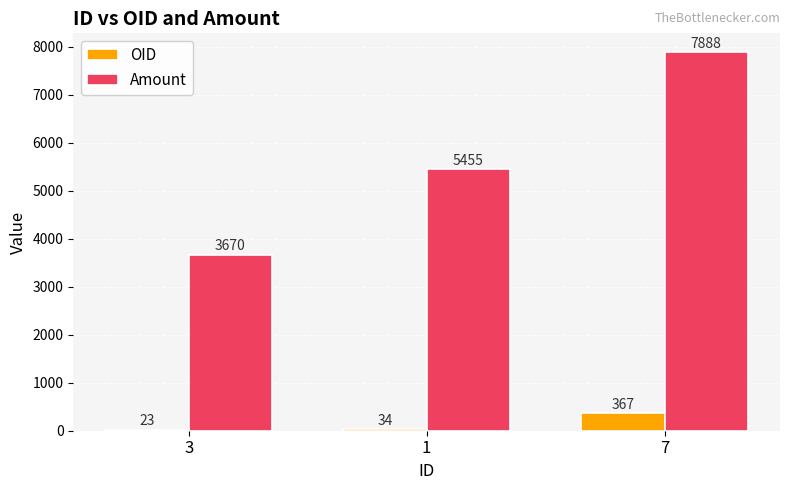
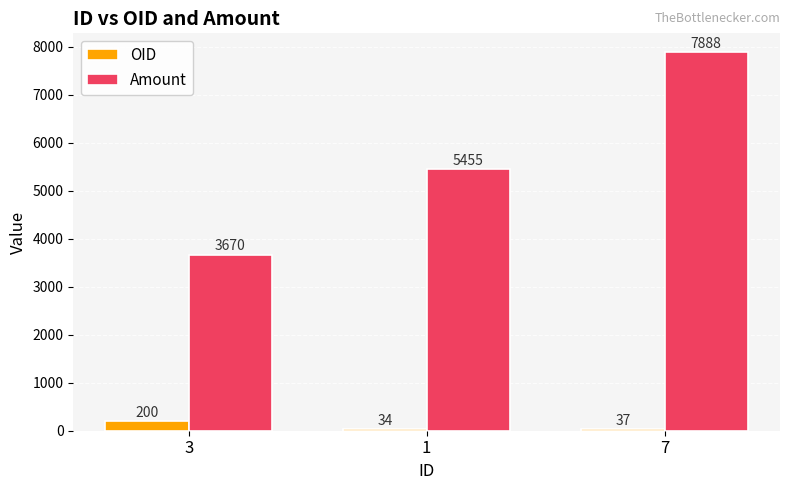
  {
    "OID": {
-     "3": 23,
+     "3": 200,
      "1": 34,
-     "7": 367
+     "7": 37
    },
    "Amount": {
      "3": 3670,
      "1": 5455,
      "7": 7888
    }
  }
